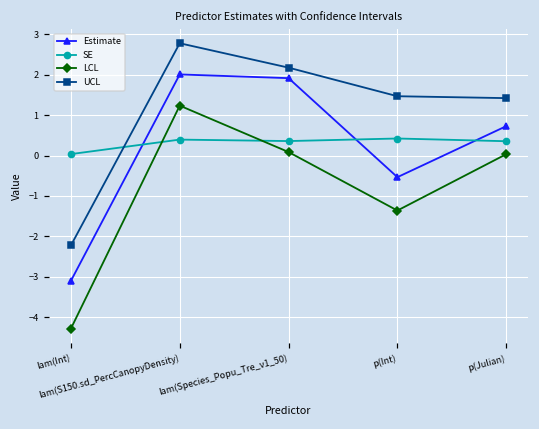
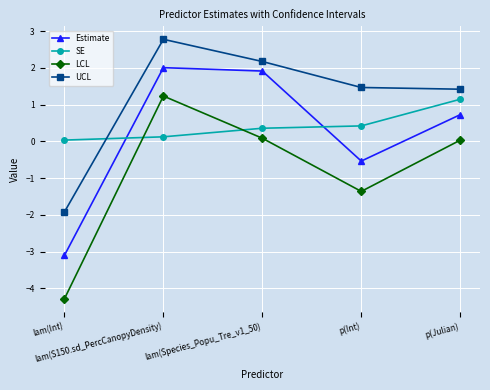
  {
    "Estimate": {
      "lam(Int)": -3.1,
      "lam(S150.sd_PercCanopyDensity)": 2.0,
      "lam(Species_Popu_Tre_v1_50)": 1.9,
      "p(Int)": -0.5,
      "p(Julian)": 0.7
    },
    "SE": {
      "lam(Int)": 0.0,
-     "lam(S150.sd_PercCanopyDensity)": 0.4,
+     "lam(S150.sd_PercCanopyDensity)": 0.1,
      "lam(Species_Popu_Tre_v1_50)": 0.4,
      "p(Int)": 0.4,
-     "p(Julian)": 0.4
+     "p(Julian)": 1.1
    },
    "LCL": {
      "lam(Int)": -4.3,
      "lam(S150.sd_PercCanopyDensity)": 1.2,
      "lam(Species_Popu_Tre_v1_50)": 0.1,
      "p(Int)": -1.4,
      "p(Julian)": 0.0
    },
    "UCL": {
-     "lam(Int)": -2.2,
+     "lam(Int)": -1.9,
      "lam(S150.sd_PercCanopyDensity)": 2.8,
      "lam(Species_Popu_Tre_v1_50)": 2.2,
      "p(Int)": 1.5,
      "p(Julian)": 1.4
    }
  }
